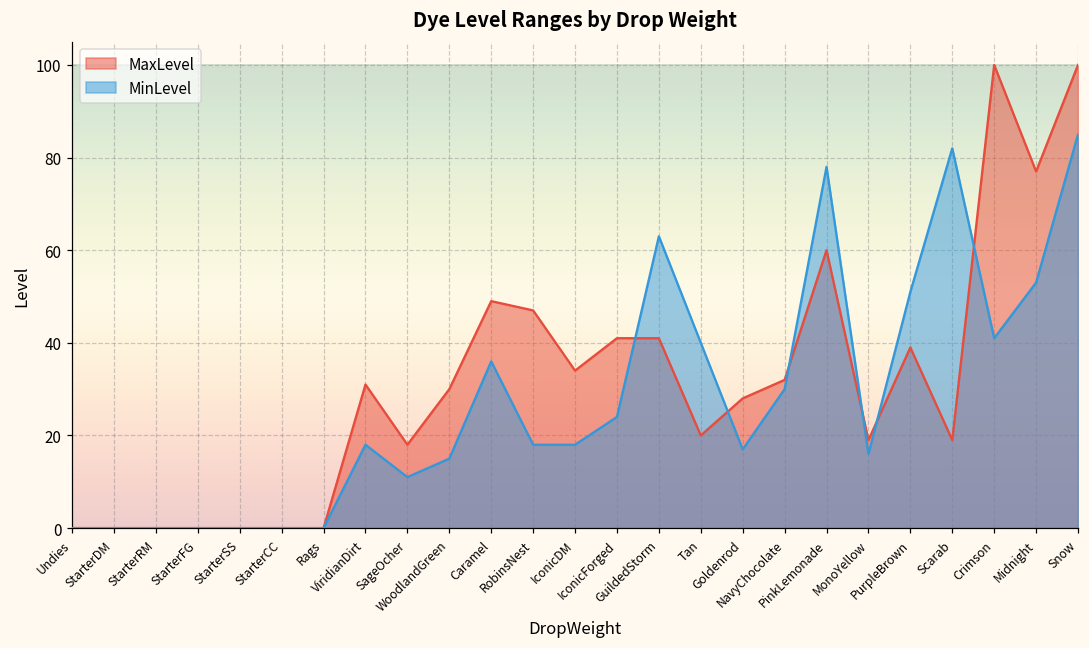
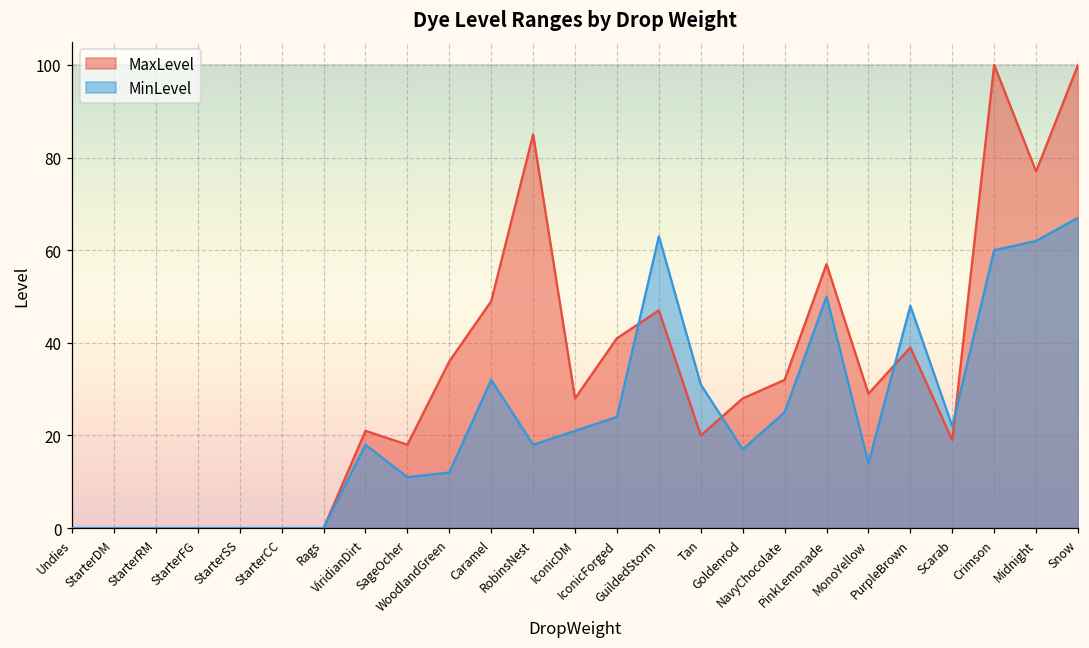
  {
    "MaxLevel": {
-     "ViridianDirt": 31,
+     "ViridianDirt": 21,
      "SageOcher": 18,
-     "WoodlandGreen": 30,
+     "WoodlandGreen": 36,
      "Caramel": 49,
-     "RobinsNest": 47,
-     "IconicDM": 34,
+     "RobinsNest": 85,
+     "IconicDM": 28,
      "IconicForged": 41,
-     "GuildedStorm": 41,
+     "GuildedStorm": 47,
      "Tan": 20,
      "Goldenrod": 28,
      "NavyChocolate": 32,
-     "PinkLemonade": 60,
-     "MonoYellow": 19,
+     "PinkLemonade": 57,
+     "MonoYellow": 29,
      "PurpleBrown": 39,
      "Scarab": 19,
      "Crimson": 100,
      "Midnight": 77,
      "Snow": 100
    },
    "MinLevel": {
      "ViridianDirt": 18,
      "SageOcher": 11,
-     "WoodlandGreen": 15,
-     "Caramel": 36,
+     "WoodlandGreen": 12,
+     "Caramel": 32,
      "RobinsNest": 18,
-     "IconicDM": 18,
+     "IconicDM": 21,
      "IconicForged": 24,
      "GuildedStorm": 63,
-     "Tan": 40,
+     "Tan": 31,
      "Goldenrod": 17,
-     "NavyChocolate": 30,
-     "PinkLemonade": 78,
-     "MonoYellow": 16,
-     "PurpleBrown": 51,
-     "Scarab": 82,
-     "Crimson": 41,
-     "Midnight": 53,
-     "Snow": 85
+     "NavyChocolate": 25,
+     "PinkLemonade": 50,
+     "MonoYellow": 14,
+     "PurpleBrown": 48,
+     "Scarab": 22,
+     "Crimson": 60,
+     "Midnight": 62,
+     "Snow": 67
    }
  }
